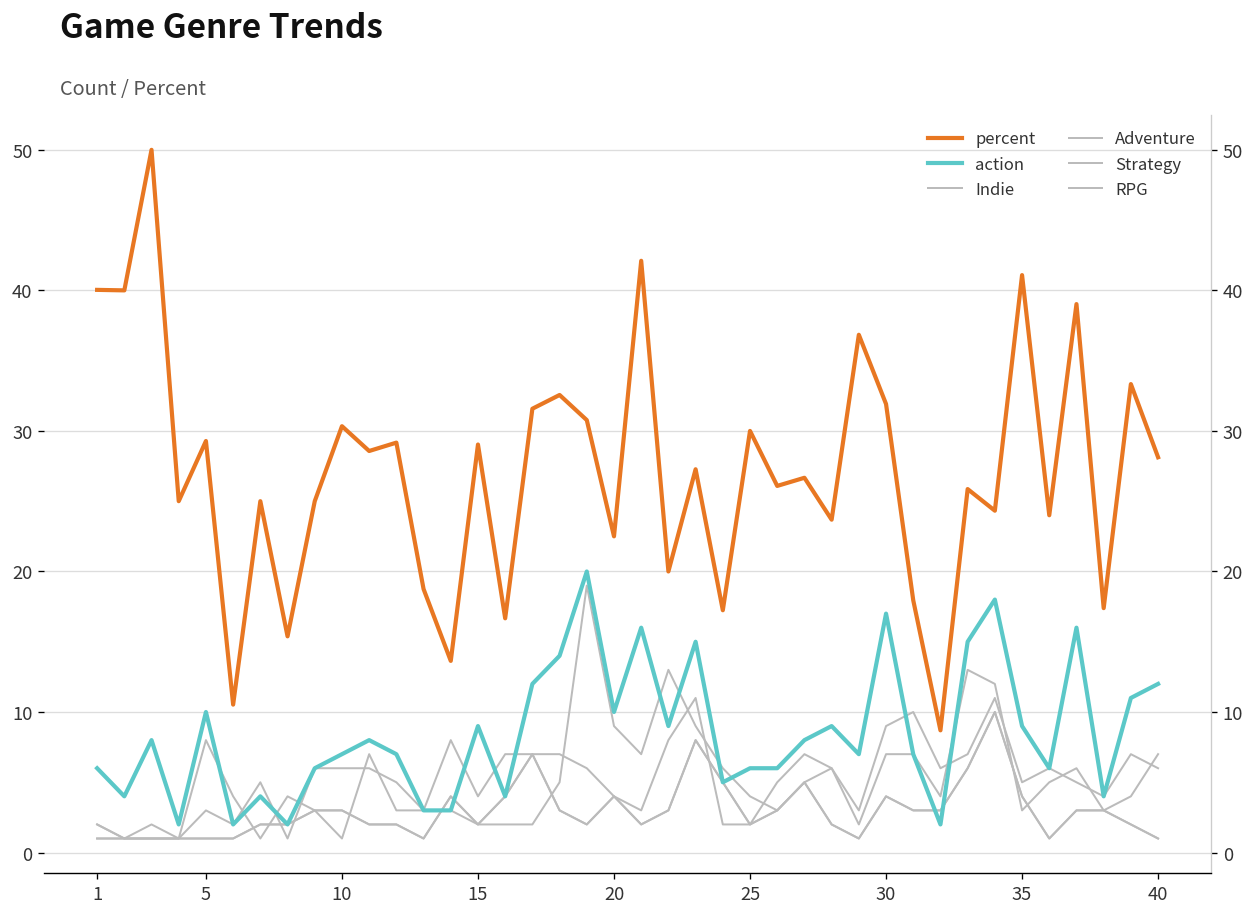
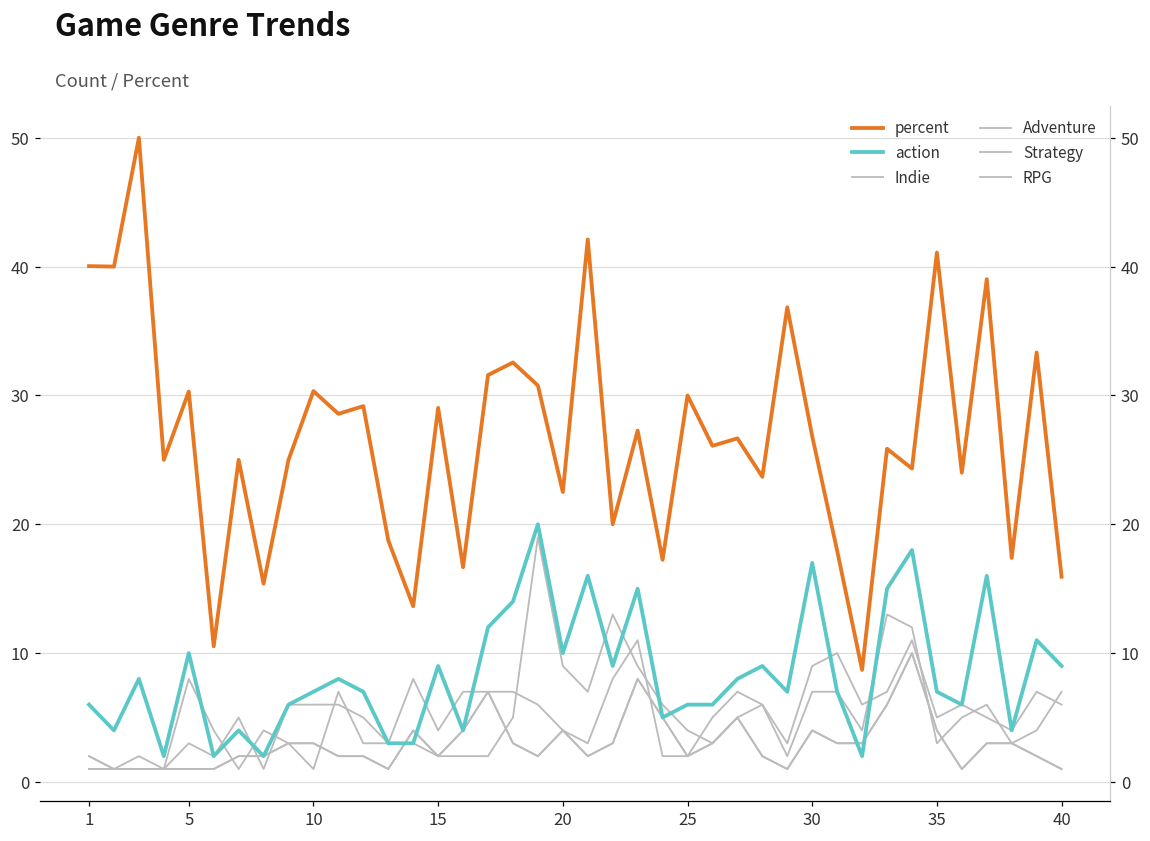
  {
    "percent": {
      "1": 40.0,
-     "5": 29.3,
+     "5": 30.3,
      "10": 30.3,
      "15": 29.0,
      "20": 22.5,
      "25": 30.0,
-     "30": 31.9,
+     "30": 26.8,
      "35": 41.1,
-     "40": 28.1
+     "40": 15.9
    },
    "action": {
      "1": 6,
      "5": 10,
      "10": 7,
      "15": 9,
      "20": 10,
      "25": 6,
      "30": 17,
-     "35": 9,
-     "40": 12
+     "35": 7,
+     "40": 9
    }
  }
